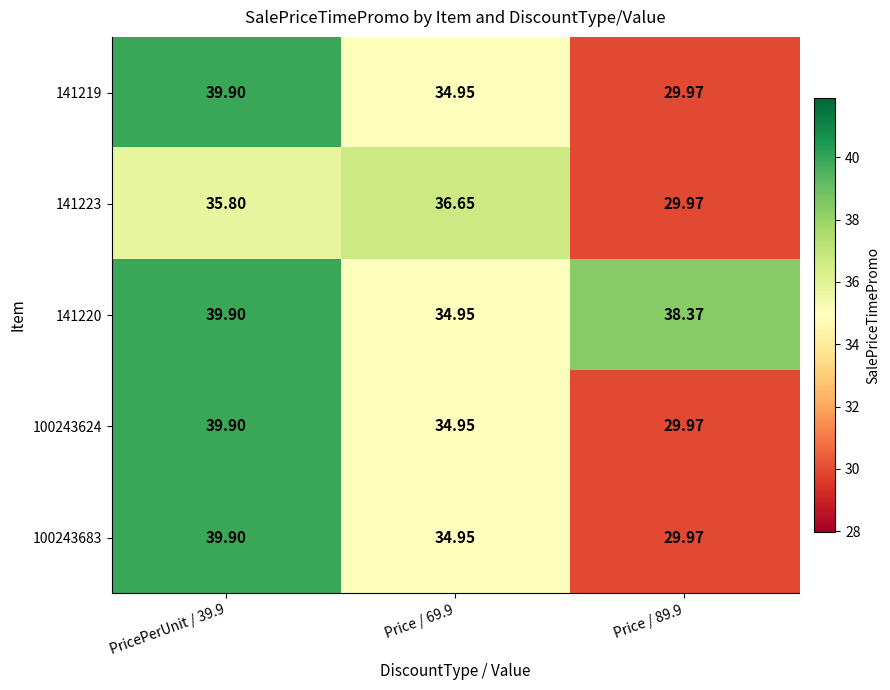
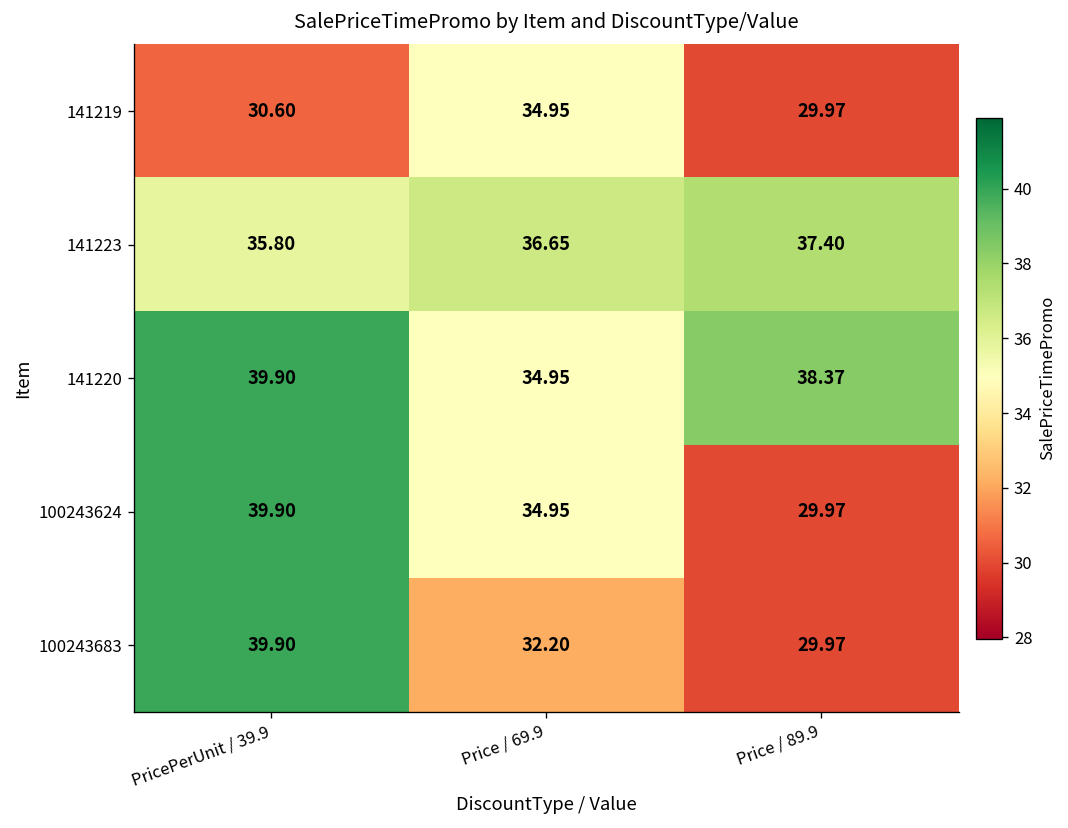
  {
    "141219": {
-     "PricePerUnit / 39.9": 39.90,
+     "PricePerUnit / 39.9": 30.60,
      "Price / 69.9": 34.95,
      "Price / 89.9": 29.97
    },
    "141223": {
      "PricePerUnit / 39.9": 35.80,
      "Price / 69.9": 36.65,
-     "Price / 89.9": 29.97
+     "Price / 89.9": 37.40
    },
    "141220": {
      "PricePerUnit / 39.9": 39.90,
      "Price / 69.9": 34.95,
      "Price / 89.9": 38.37
    },
    "100243624": {
      "PricePerUnit / 39.9": 39.90,
      "Price / 69.9": 34.95,
      "Price / 89.9": 29.97
    },
    "100243683": {
      "PricePerUnit / 39.9": 39.90,
-     "Price / 69.9": 34.95,
+     "Price / 69.9": 32.20,
      "Price / 89.9": 29.97
    }
  }
